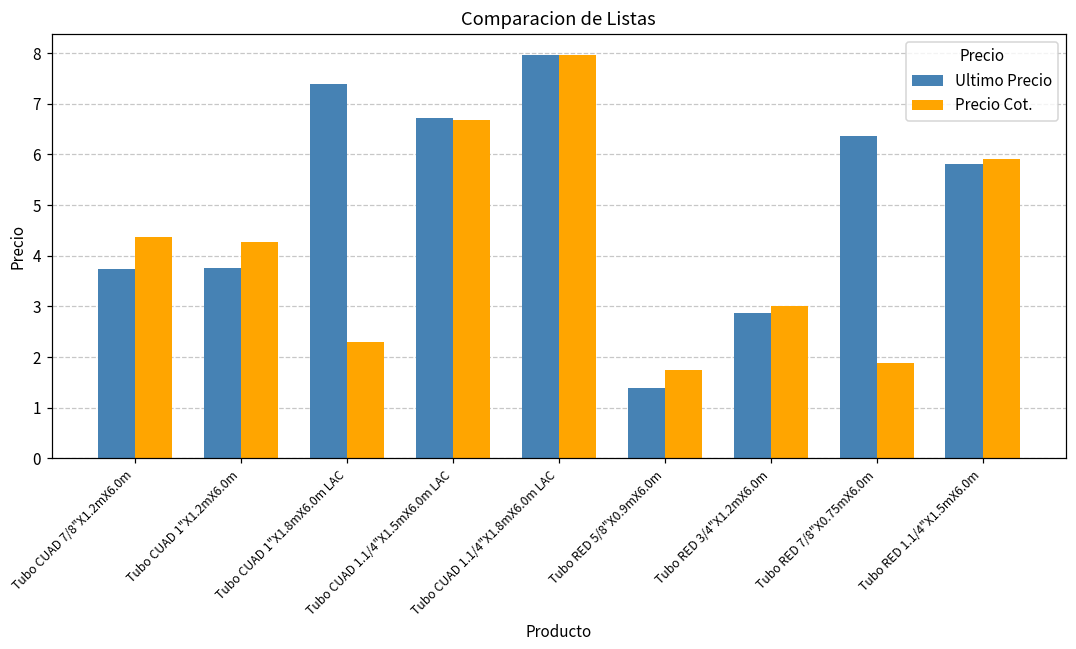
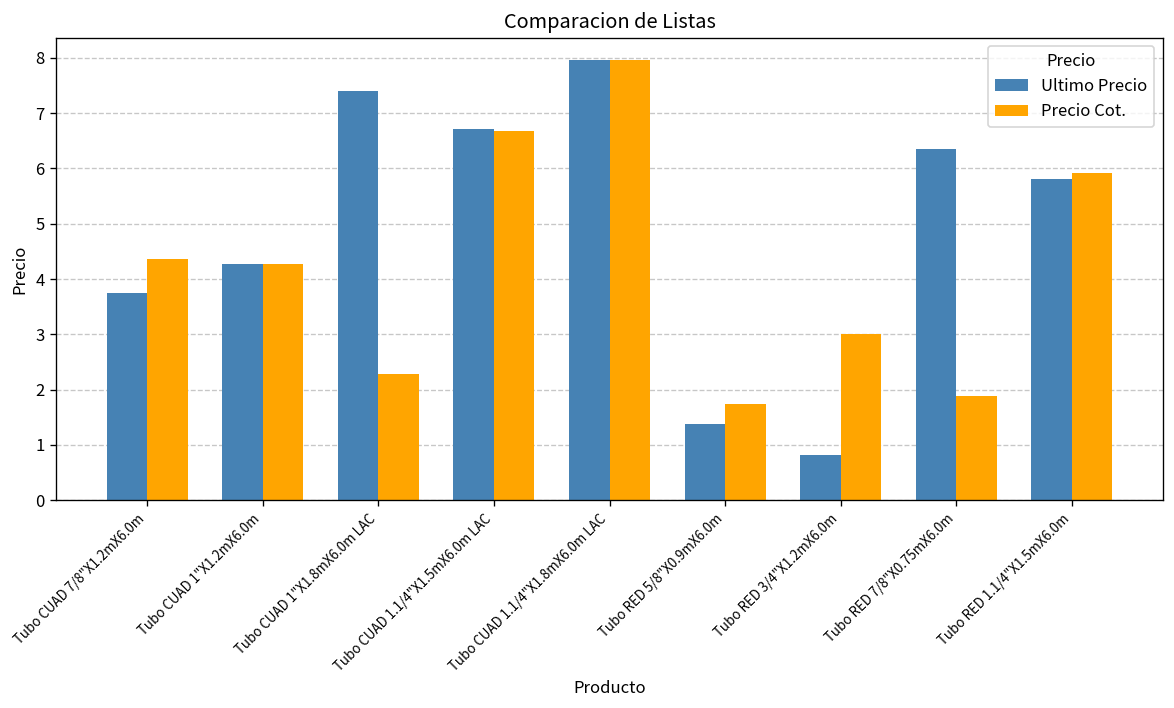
  {
    "Ultimo Precio": {
      "Tubo CUAD 7/8\"X1.2mX6.0m": 3.7,
-     "Tubo CUAD 1\"X1.2mX6.0m": 3.8,
+     "Tubo CUAD 1\"X1.2mX6.0m": 4.3,
      "Tubo CUAD 1\"X1.8mX6.0m LAC": 7.4,
      "Tubo CUAD 1.1/4\"X1.5mX6.0m LAC": 6.7,
      "Tubo CUAD 1.1/4\"X1.8mX6.0m LAC": 8.0,
      "Tubo RED 5/8\"X0.9mX6.0m": 1.4,
-     "Tubo RED 3/4\"X1.2mX6.0m": 2.9,
+     "Tubo RED 3/4\"X1.2mX6.0m": 0.8,
      "Tubo RED 7/8\"X0.75mX6.0m": 6.4,
      "Tubo RED 1.1/4\"X1.5mX6.0m": 5.8
    },
    "Precio Cot.": {
      "Tubo CUAD 7/8\"X1.2mX6.0m": 4.4,
      "Tubo CUAD 1\"X1.2mX6.0m": 4.3,
      "Tubo CUAD 1\"X1.8mX6.0m LAC": 2.3,
      "Tubo CUAD 1.1/4\"X1.5mX6.0m LAC": 6.7,
      "Tubo CUAD 1.1/4\"X1.8mX6.0m LAC": 8.0,
      "Tubo RED 5/8\"X0.9mX6.0m": 1.7,
      "Tubo RED 3/4\"X1.2mX6.0m": 3.0,
      "Tubo RED 7/8\"X0.75mX6.0m": 1.9,
      "Tubo RED 1.1/4\"X1.5mX6.0m": 5.9
    }
  }
